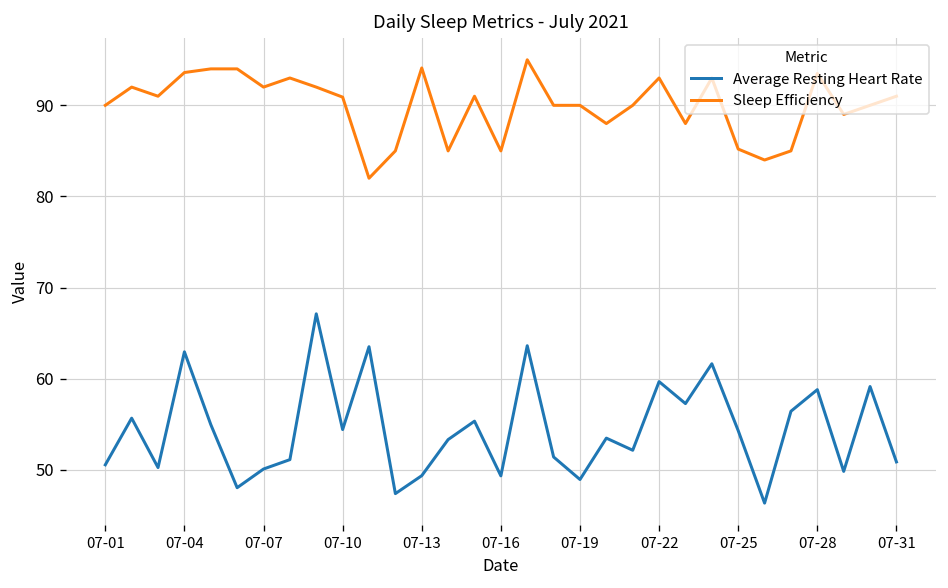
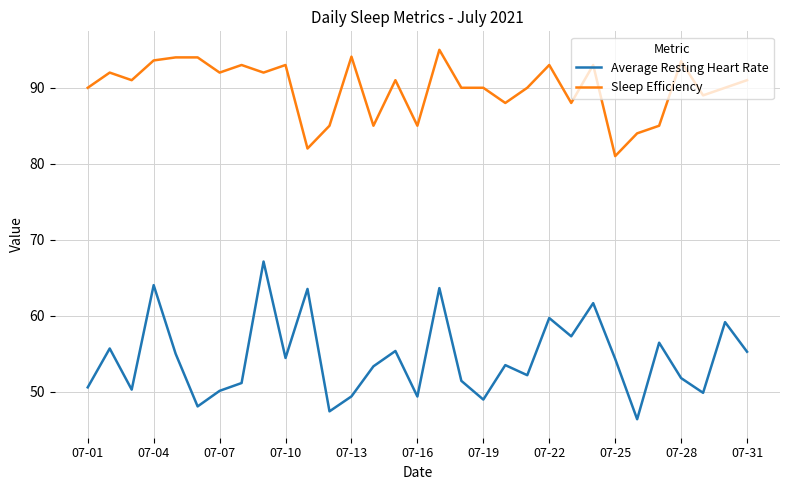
  {
    "Average Resting Heart Rate": {
      "07-01": 51,
-     "07-04": 63,
+     "07-04": 64,
      "07-07": 50,
      "07-10": 54,
      "07-13": 49,
      "07-16": 49,
      "07-19": 49,
      "07-22": 60,
      "07-25": 54,
-     "07-28": 59,
-     "07-31": 51
+     "07-28": 52,
+     "07-31": 55
    },
    "Sleep Efficiency": {
      "07-01": 90,
      "07-04": 94,
      "07-07": 92,
-     "07-10": 91,
+     "07-10": 93,
      "07-13": 94,
      "07-16": 85,
      "07-19": 90,
      "07-22": 93,
-     "07-25": 85
+     "07-25": 81
    }
  }
